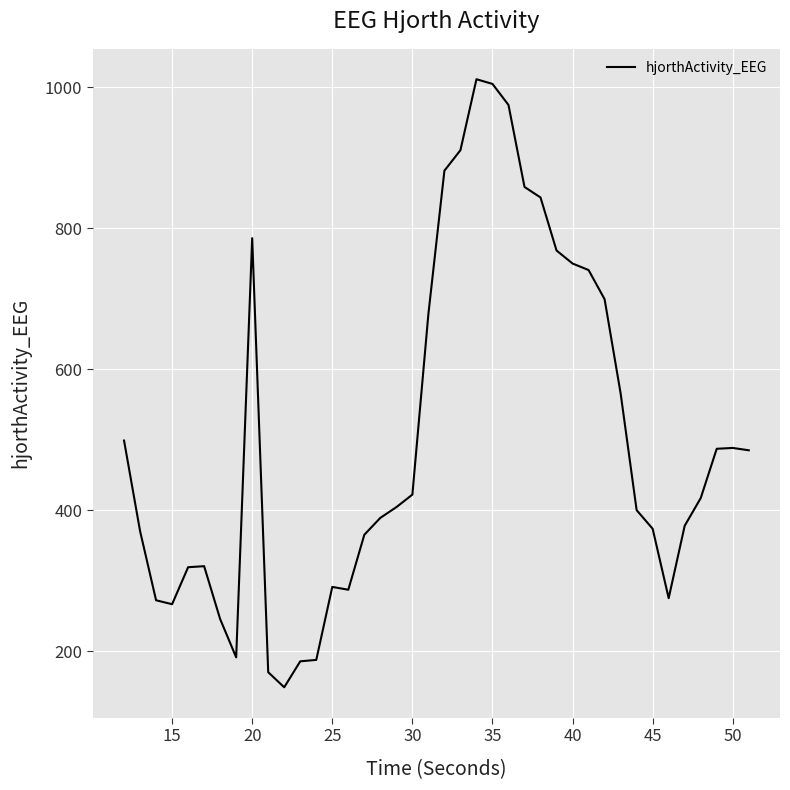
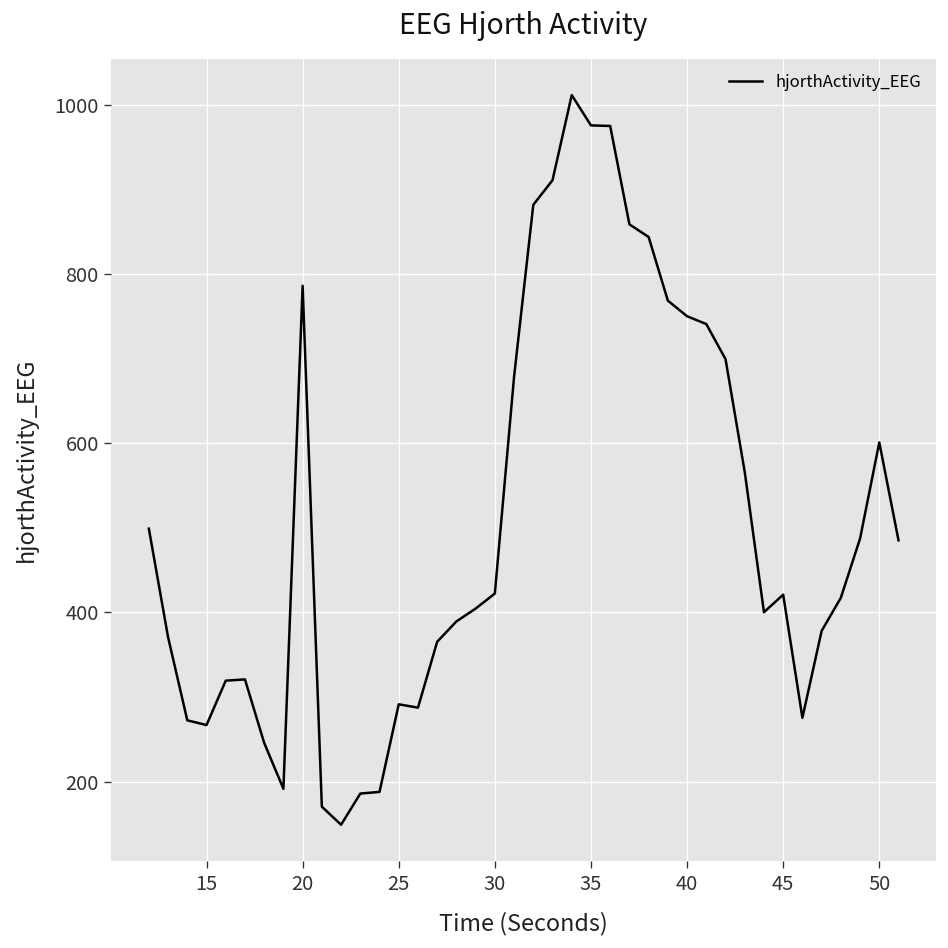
  {
    "15": 270,
    "20": 790,
    "25": 290,
    "30": 420,
-   "35": 1000,
+   "35": 980,
    "40": 750,
-   "45": 370,
-   "50": 490
+   "45": 420,
+   "50": 600
  }
